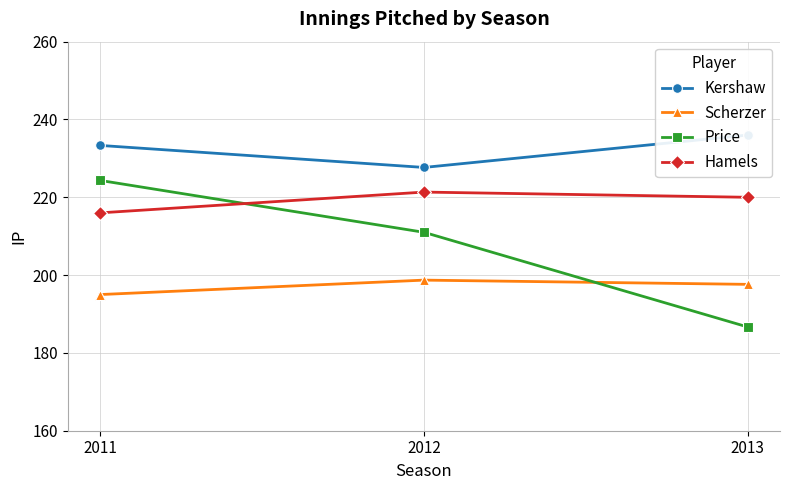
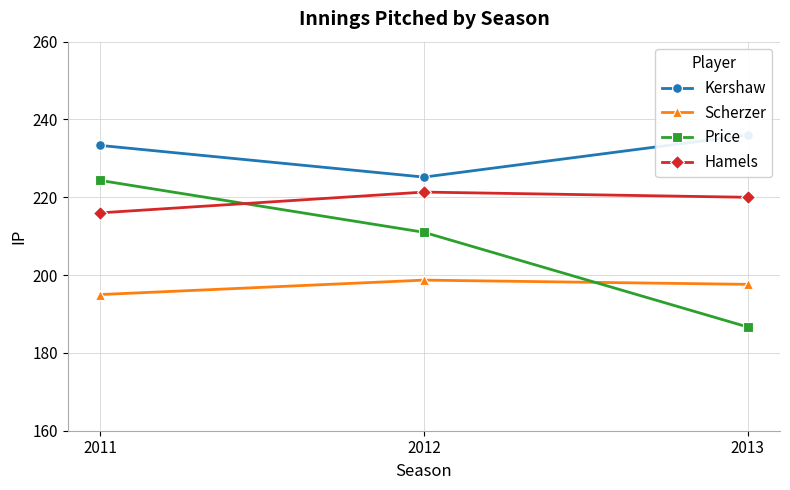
  {
    "Kershaw": {
      "2011": 233,
-     "2012": 228
+     "2012": 225
    },
    "Scherzer": {
      "2011": 195,
      "2012": 199,
      "2013": 198
    },
    "Price": {
      "2011": 224,
      "2012": 211,
      "2013": 187
    },
    "Hamels": {
      "2011": 216,
      "2012": 221,
      "2013": 220
    }
  }
